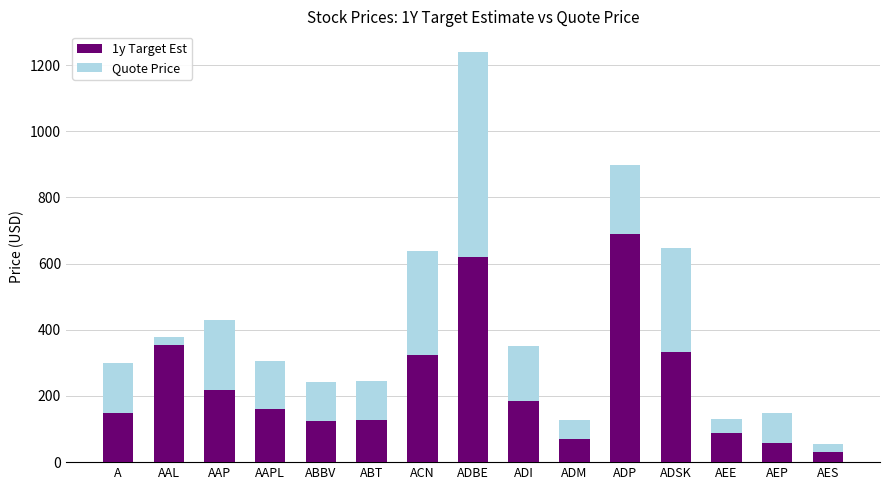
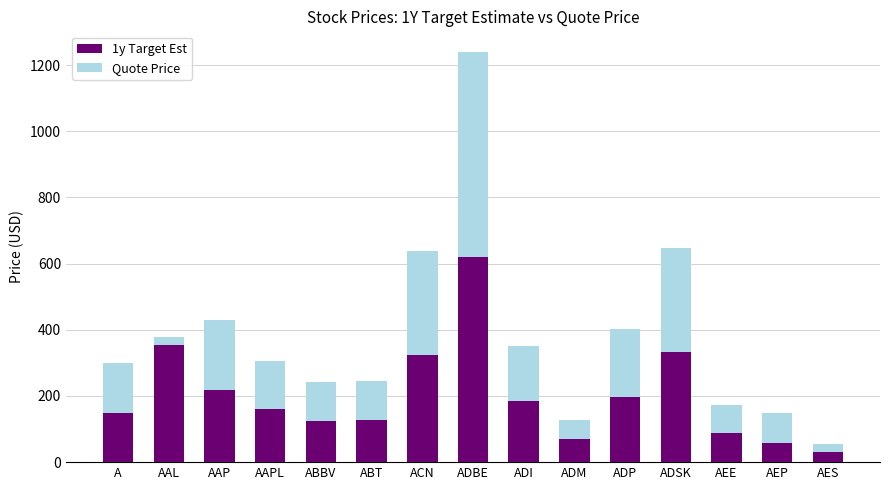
  {
    "1y Target Est": {
      "A": 150,
      "AAL": 360,
      "AAP": 220,
      "AAPL": 160,
      "ABBV": 120,
      "ABT": 130,
      "ACN": 320,
      "ADBE": 620,
      "ADI": 190,
      "ADM": 70,
-     "ADP": 690,
+     "ADP": 200,
      "ADSK": 330,
      "AEE": 90,
      "AEP": 60,
      "AES": 30
    },
    "Quote Price": {
      "A": 150,
      "AAL": 20,
      "AAP": 210,
      "AAPL": 140,
      "ABBV": 120,
      "ABT": 120,
      "ACN": 320,
      "ADBE": 620,
      "ADI": 160,
      "ADM": 60,
      "ADP": 210,
      "ADSK": 310,
-     "AEE": 40,
+     "AEE": 80,
      "AEP": 90,
      "AES": 20
    }
  }
